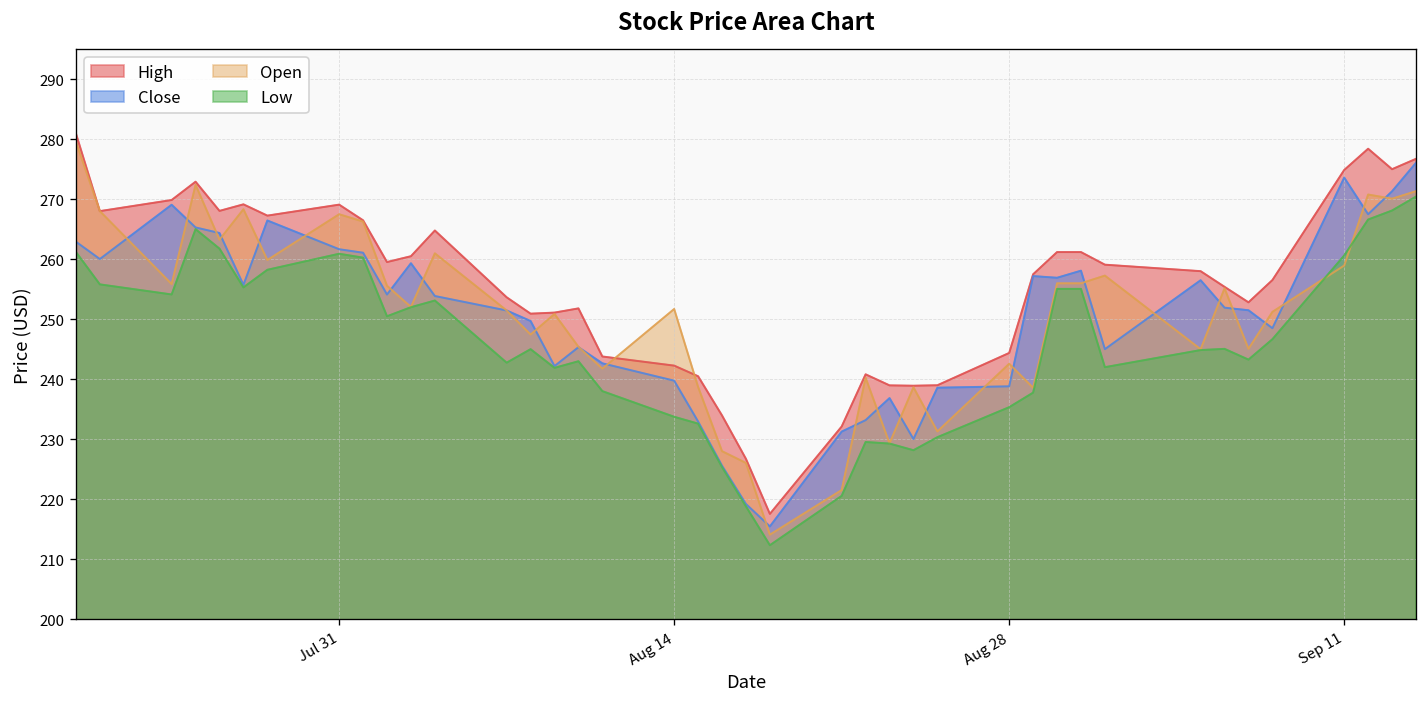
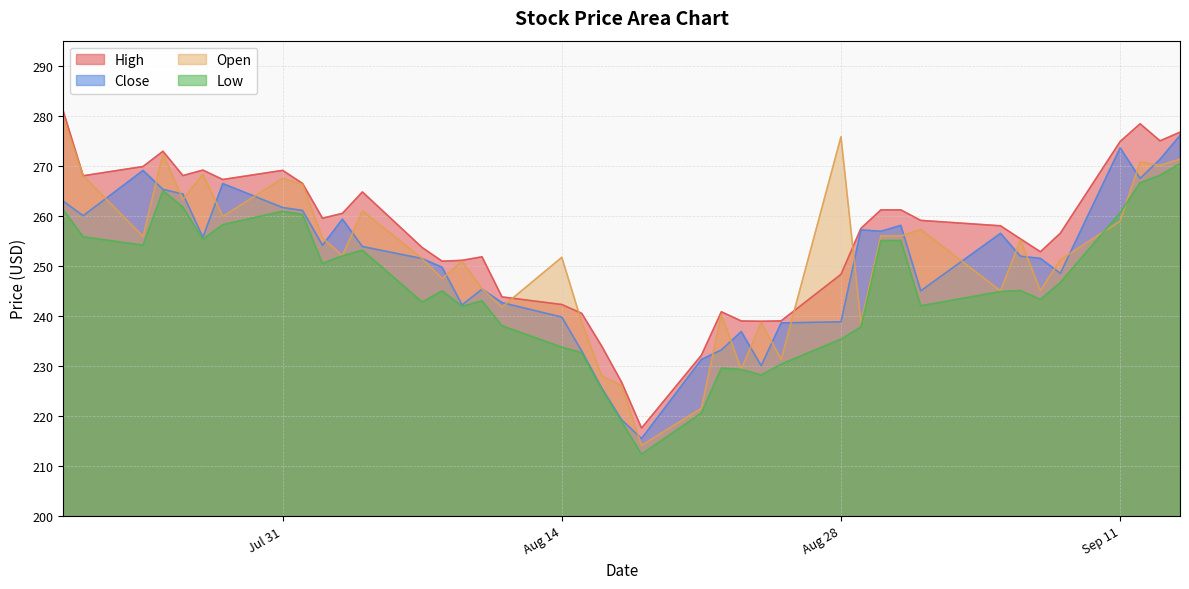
  {
    "High": {
      "Jul 31": 269,
      "Aug 14": 242,
-     "Aug 28": 244,
+     "Aug 28": 248,
      "Sep 11": 275
    },
    "Close": {
      "Jul 31": 262,
      "Aug 14": 240,
      "Aug 28": 239,
      "Sep 11": 274
    },
    "Open": {
      "Jul 31": 267,
      "Aug 14": 252,
-     "Aug 28": 243,
+     "Aug 28": 276,
      "Sep 11": 259
    },
    "Low": {
      "Jul 31": 261,
      "Aug 14": 234,
      "Aug 28": 235,
      "Sep 11": 261
    }
  }
